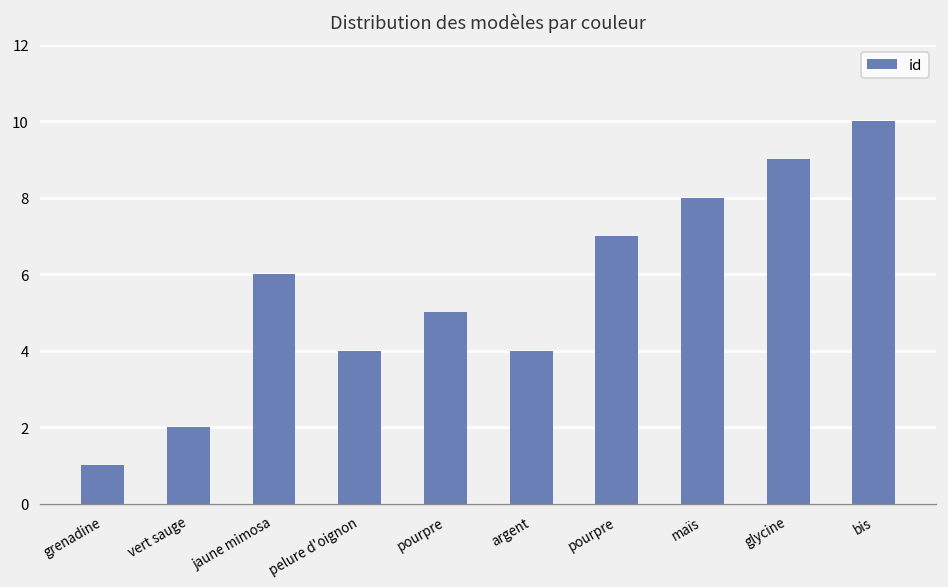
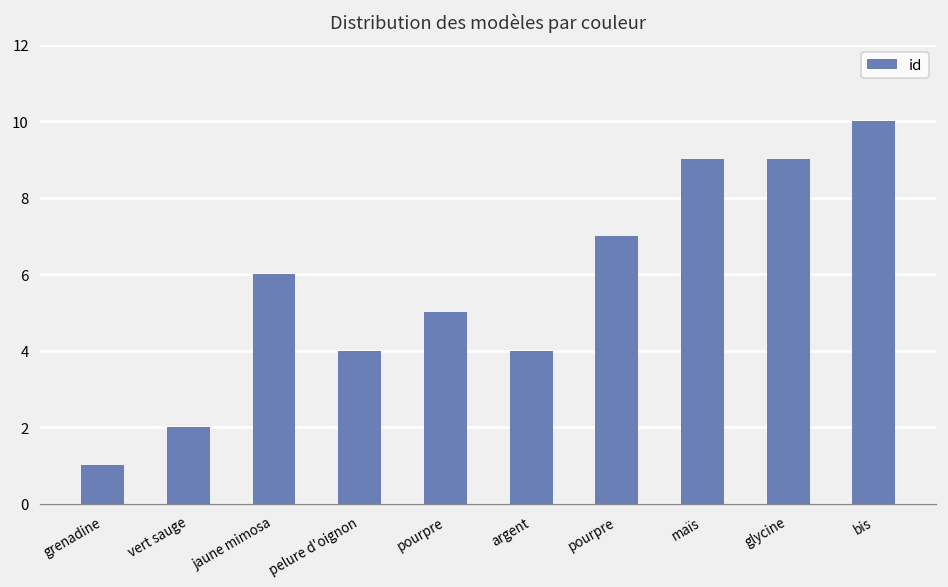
  {
    "grenadine": 1,
    "vert sauge": 2,
    "jaune mimosa": 6,
    "pelure d'oignon": 4,
    "argent": 4,
-   "maïs": 8,
+   "maïs": 9,
    "glycine": 9,
    "bis": 10
  }
